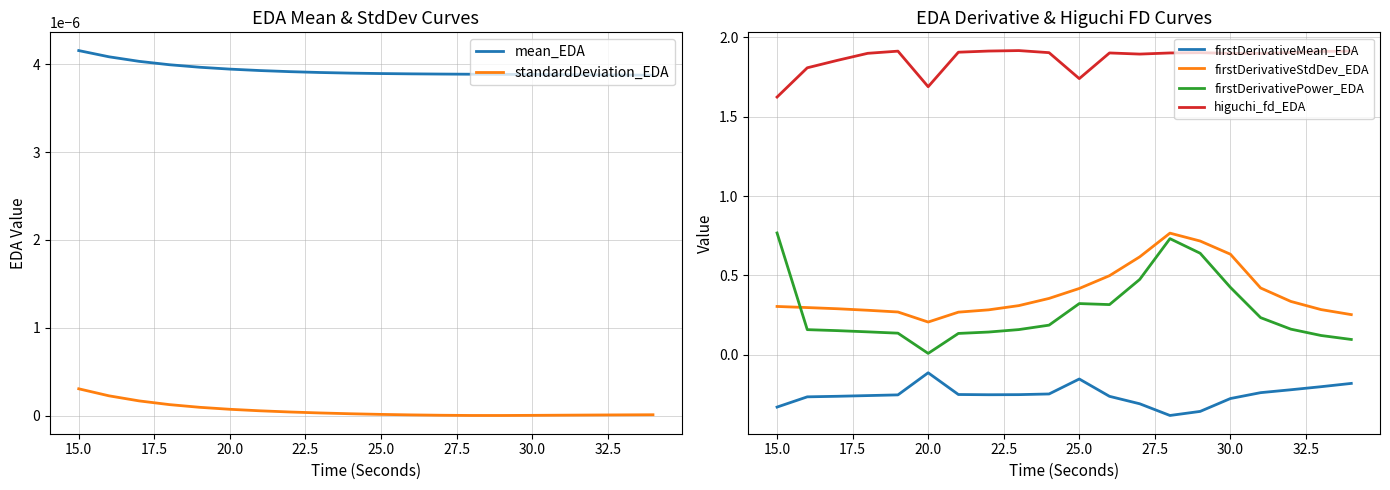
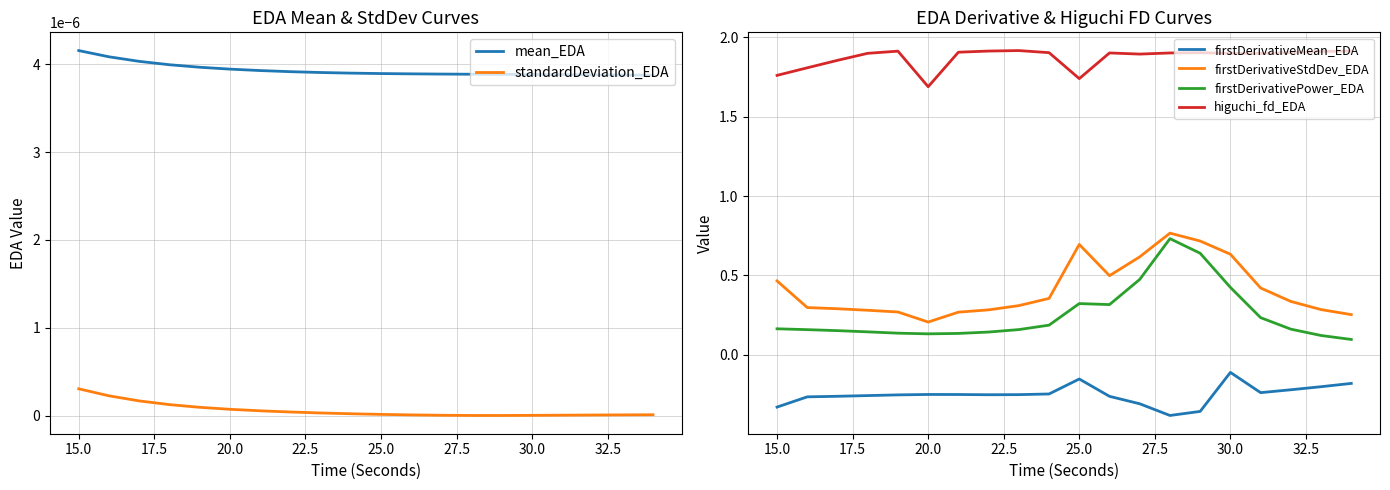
  {
    "EDA Mean & StdDev Curves": {
      "mean_EDA": {
        "15.0": 0.0000042,
        "20.0": 0.0000039,
        "25.0": 0.0000039
      },
      "standardDeviation_EDA": {
        "15.0": 0.0000003,
        "20.0": 0.0000001,
        "25.0": 0.0000000,
        "30.0": 0.0000000
      }
    },
    "EDA Derivative & Higuchi FD Curves": {
      "firstDerivativeMean_EDA": {
        "15.0": -0.33,
-       "20.0": -0.11,
+       "20.0": -0.25,
        "25.0": -0.15,
-       "30.0": -0.28
+       "30.0": -0.11
      },
      "firstDerivativeStdDev_EDA": {
-       "15.0": 0.30,
+       "15.0": 0.47,
        "20.0": 0.21,
-       "25.0": 0.42,
+       "25.0": 0.70,
        "30.0": 0.63
      },
      "firstDerivativePower_EDA": {
-       "15.0": 0.77,
-       "20.0": 0.01,
+       "15.0": 0.16,
+       "20.0": 0.13,
        "25.0": 0.32,
        "30.0": 0.42
      },
      "higuchi_fd_EDA": {
-       "15.0": 1.62,
+       "15.0": 1.76,
        "20.0": 1.69,
        "25.0": 1.74
      }
    }
  }
